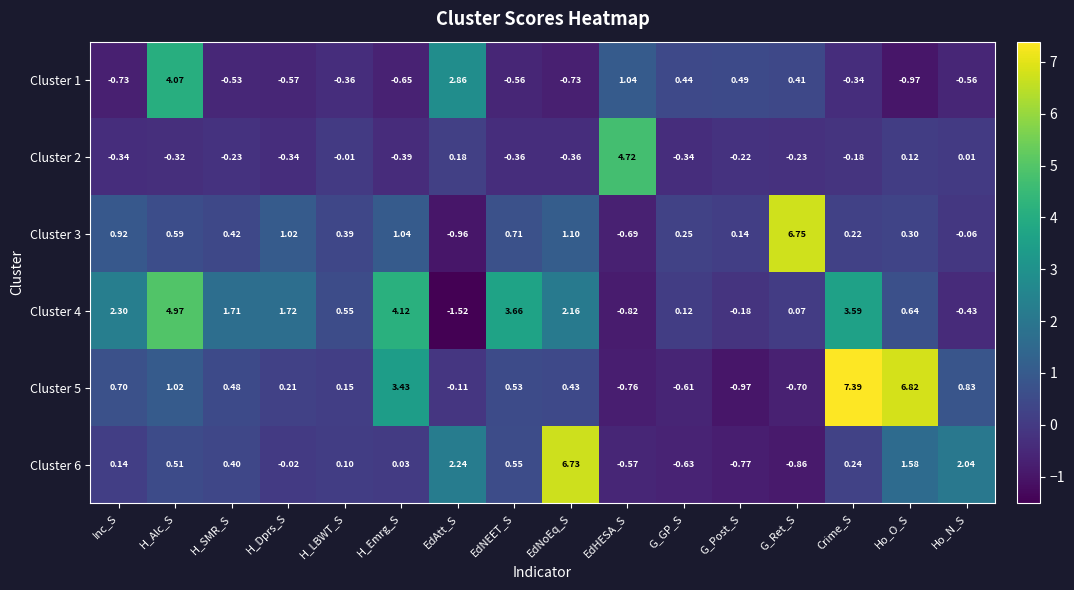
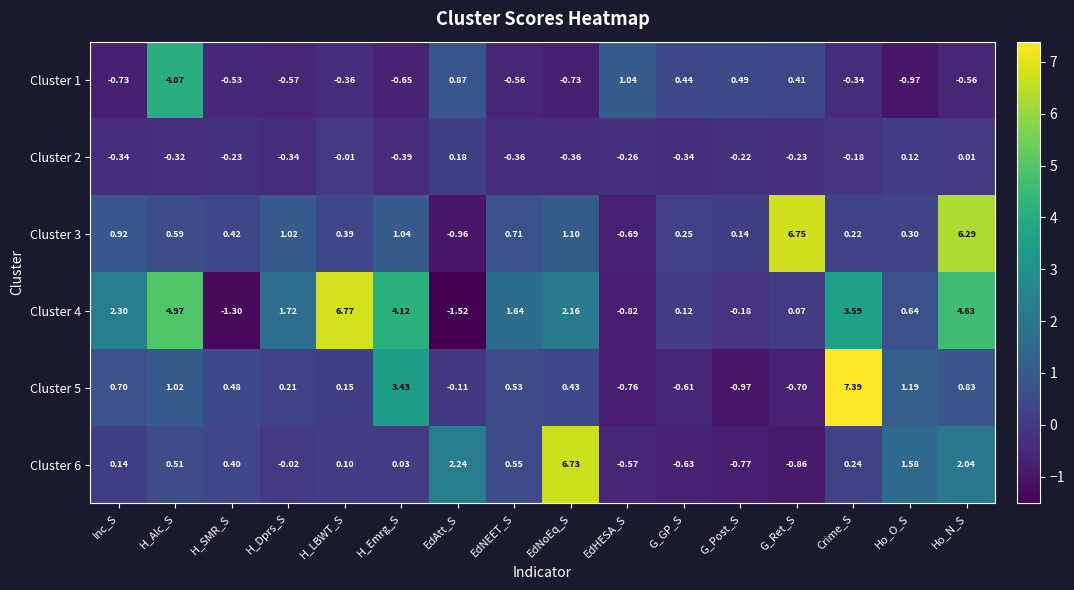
  {
    "Cluster 1": {
      "Inc_S": -0.73,
      "H_Alc_S": 4.07,
      "H_SMR_S": -0.53,
      "H_Dprs_S": -0.57,
      "H_LBWT_S": -0.36,
      "H_Emrg_S": -0.65,
-     "EdAtt_S": 2.86,
+     "EdAtt_S": 0.87,
      "EdNEET_S": -0.56,
      "EdNoEq_S": -0.73,
      "EdHESA_S": 1.04,
      "G_GP_S": 0.44,
      "G_Post_S": 0.49,
      "G_Ret_S": 0.41,
      "Crime_S": -0.34,
      "Ho_O_S": -0.97,
      "Ho_N_S": -0.56
    },
    "Cluster 2": {
      "Inc_S": -0.34,
      "H_Alc_S": -0.32,
      "H_SMR_S": -0.23,
      "H_Dprs_S": -0.34,
      "H_LBWT_S": -0.01,
      "H_Emrg_S": -0.39,
      "EdAtt_S": 0.18,
      "EdNEET_S": -0.36,
      "EdNoEq_S": -0.36,
-     "EdHESA_S": 4.72,
+     "EdHESA_S": -0.26,
      "G_GP_S": -0.34,
      "G_Post_S": -0.22,
      "G_Ret_S": -0.23,
      "Crime_S": -0.18,
      "Ho_O_S": 0.12,
      "Ho_N_S": 0.01
    },
    "Cluster 3": {
      "Inc_S": 0.92,
      "H_Alc_S": 0.59,
      "H_SMR_S": 0.42,
      "H_Dprs_S": 1.02,
      "H_LBWT_S": 0.39,
      "H_Emrg_S": 1.04,
      "EdAtt_S": -0.96,
      "EdNEET_S": 0.71,
      "EdNoEq_S": 1.10,
      "EdHESA_S": -0.69,
      "G_GP_S": 0.25,
      "G_Post_S": 0.14,
      "G_Ret_S": 6.75,
      "Crime_S": 0.22,
      "Ho_O_S": 0.30,
-     "Ho_N_S": -0.06
+     "Ho_N_S": 6.29
    },
    "Cluster 4": {
      "Inc_S": 2.30,
      "H_Alc_S": 4.97,
-     "H_SMR_S": 1.71,
+     "H_SMR_S": -1.30,
      "H_Dprs_S": 1.72,
-     "H_LBWT_S": 0.55,
+     "H_LBWT_S": 6.77,
      "H_Emrg_S": 4.12,
      "EdAtt_S": -1.52,
-     "EdNEET_S": 3.66,
+     "EdNEET_S": 1.64,
      "EdNoEq_S": 2.16,
      "EdHESA_S": -0.82,
      "G_GP_S": 0.12,
      "G_Post_S": -0.18,
      "G_Ret_S": 0.07,
      "Crime_S": 3.59,
      "Ho_O_S": 0.64,
-     "Ho_N_S": -0.43
+     "Ho_N_S": 4.63
    },
    "Cluster 5": {
      "Inc_S": 0.70,
      "H_Alc_S": 1.02,
      "H_SMR_S": 0.48,
      "H_Dprs_S": 0.21,
      "H_LBWT_S": 0.15,
      "H_Emrg_S": 3.43,
      "EdAtt_S": -0.11,
      "EdNEET_S": 0.53,
      "EdNoEq_S": 0.43,
      "EdHESA_S": -0.76,
      "G_GP_S": -0.61,
      "G_Post_S": -0.97,
      "G_Ret_S": -0.70,
      "Crime_S": 7.39,
-     "Ho_O_S": 6.82,
+     "Ho_O_S": 1.19,
      "Ho_N_S": 0.83
    },
    "Cluster 6": {
      "Inc_S": 0.14,
      "H_Alc_S": 0.51,
      "H_SMR_S": 0.40,
      "H_Dprs_S": -0.02,
      "H_LBWT_S": 0.10,
      "H_Emrg_S": 0.03,
      "EdAtt_S": 2.24,
      "EdNEET_S": 0.55,
      "EdNoEq_S": 6.73,
      "EdHESA_S": -0.57,
      "G_GP_S": -0.63,
      "G_Post_S": -0.77,
      "G_Ret_S": -0.86,
      "Crime_S": 0.24,
      "Ho_O_S": 1.58,
      "Ho_N_S": 2.04
    }
  }
